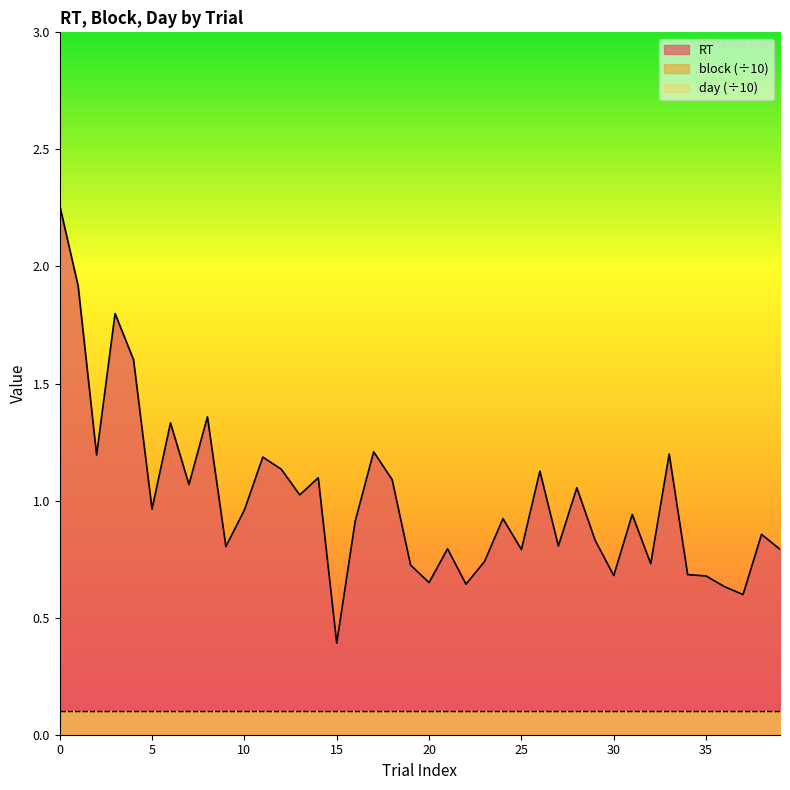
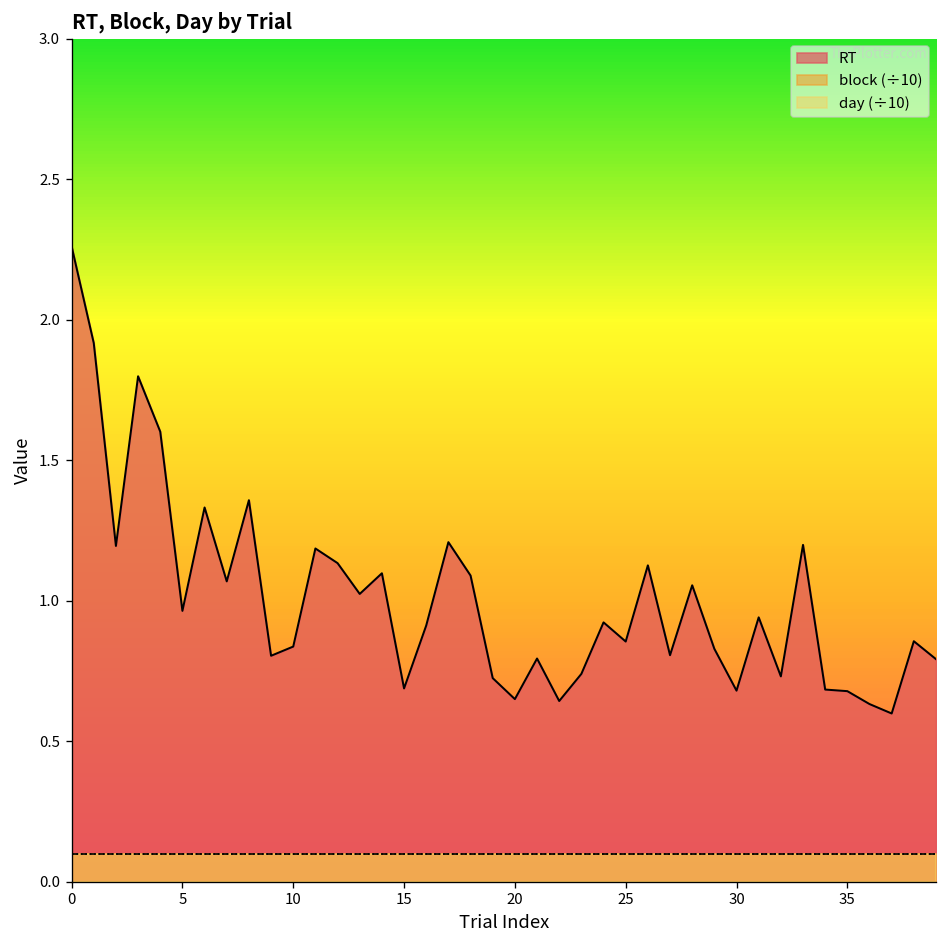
  {
    "RT": {
      "0": 2.26,
      "5": 0.96,
-     "10": 0.96,
-     "15": 0.39,
+     "10": 0.84,
+     "15": 0.69,
      "20": 0.65,
-     "25": 0.79,
+     "25": 0.85,
      "30": 0.68,
      "35": 0.68
    },
    "day (÷10)": {
      "0": 0.10,
      "5": 0.10,
      "10": 0.10,
      "15": 0.10,
      "20": 0.10,
      "25": 0.10,
      "30": 0.10,
      "35": 0.10
    }
  }
